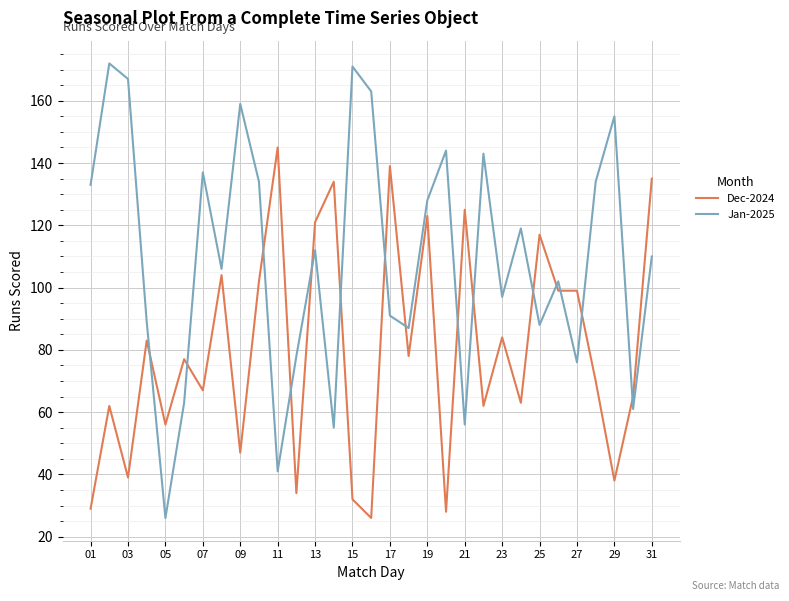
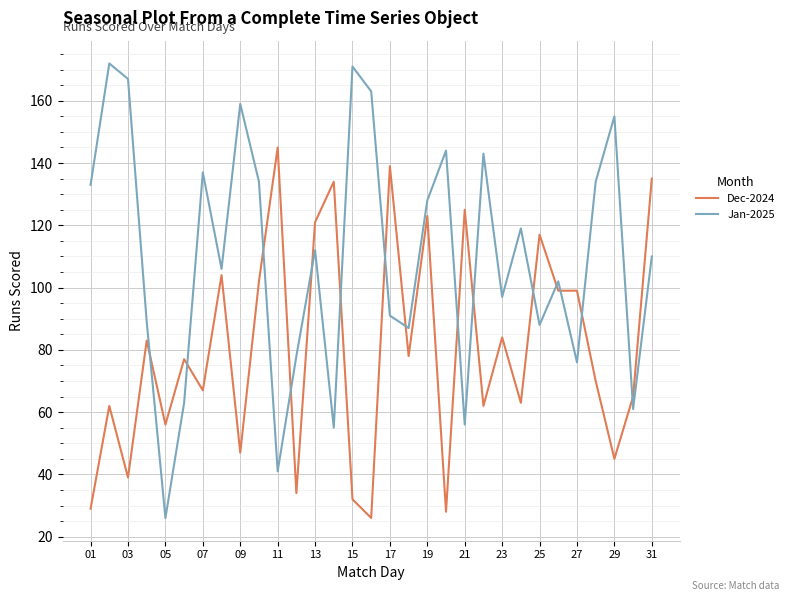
  {
    "Dec-2024": {
      "01": 29,
      "03": 39,
      "05": 56,
      "07": 67,
      "09": 47,
      "11": 145,
      "13": 121,
      "15": 32,
      "17": 139,
      "19": 123,
      "21": 125,
      "23": 84,
      "25": 117,
      "27": 99,
-     "29": 38,
+     "29": 45,
      "31": 135
    },
    "Jan-2025": {
      "01": 133,
      "03": 167,
      "05": 26,
      "07": 137,
      "09": 159,
      "11": 41,
      "13": 112,
      "15": 171,
      "17": 91,
      "19": 128,
      "21": 56,
      "23": 97,
      "25": 88,
      "27": 76,
      "29": 155,
      "31": 110
    }
  }
